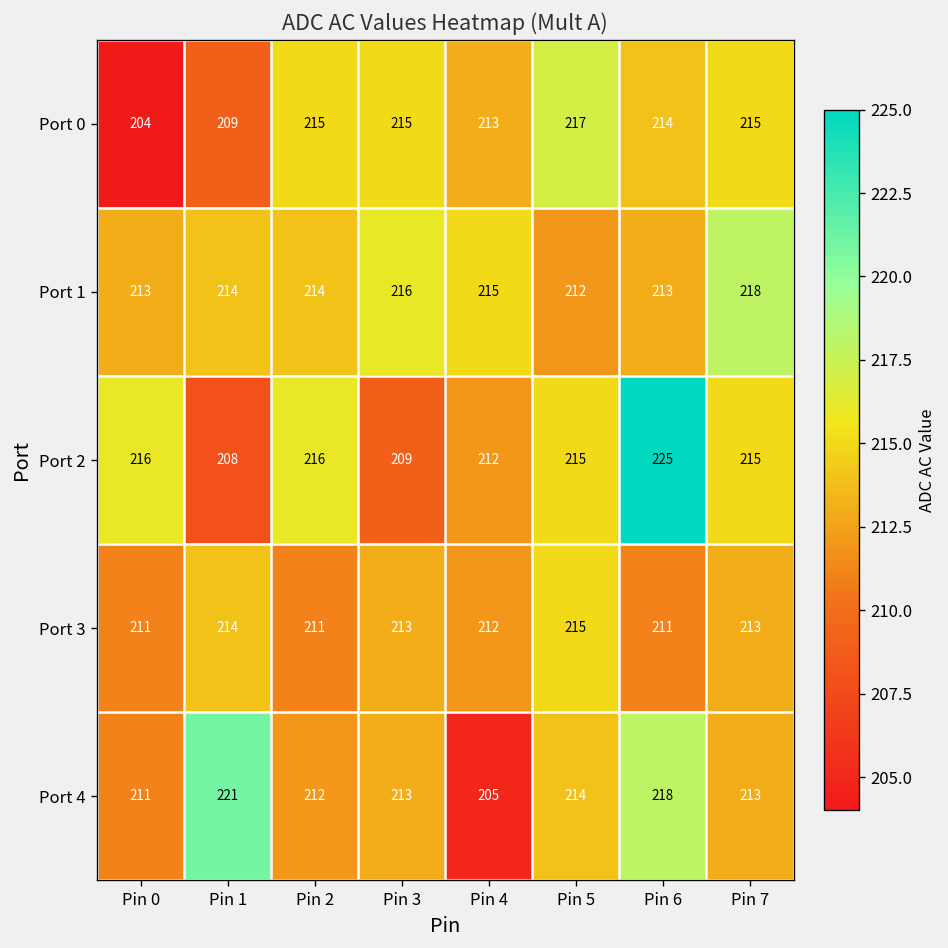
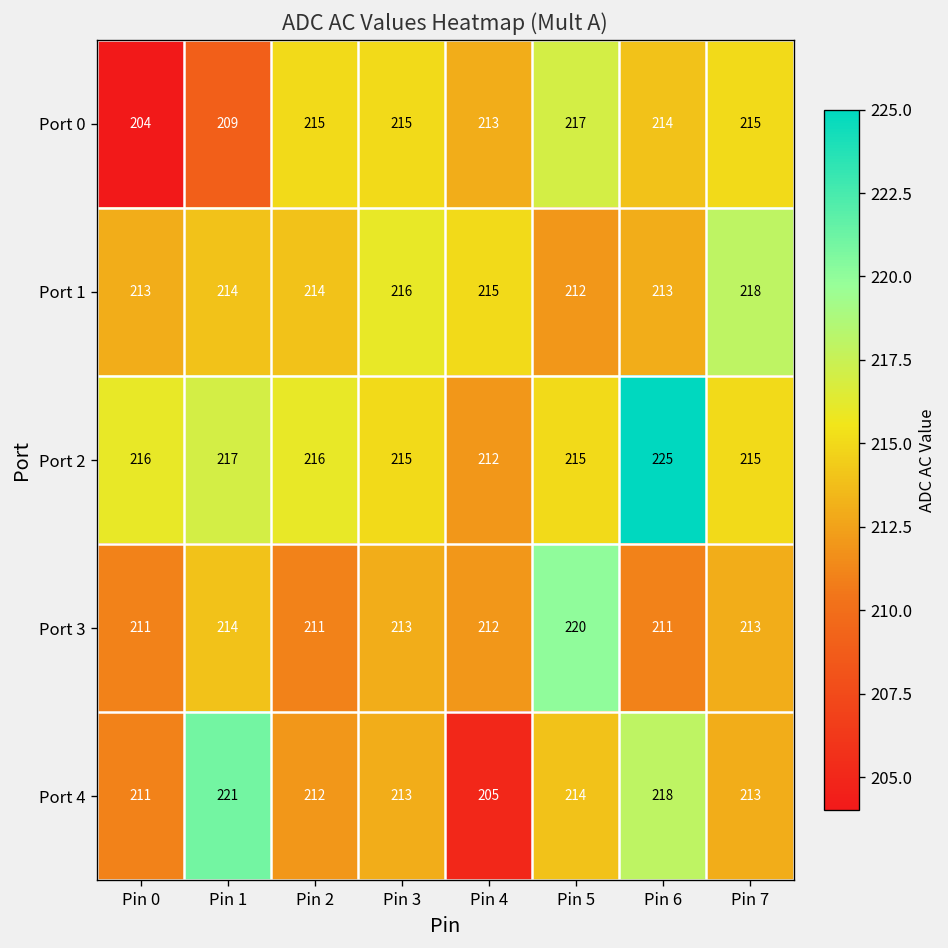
  {
    "Port 0": {
      "Pin 0": 204,
      "Pin 1": 209,
      "Pin 2": 215,
      "Pin 3": 215,
      "Pin 4": 213,
      "Pin 5": 217,
      "Pin 6": 214,
      "Pin 7": 215
    },
    "Port 1": {
      "Pin 0": 213,
      "Pin 1": 214,
      "Pin 2": 214,
      "Pin 3": 216,
      "Pin 4": 215,
      "Pin 5": 212,
      "Pin 6": 213,
      "Pin 7": 218
    },
    "Port 2": {
      "Pin 0": 216,
-     "Pin 1": 208,
+     "Pin 1": 217,
      "Pin 2": 216,
-     "Pin 3": 209,
+     "Pin 3": 215,
      "Pin 4": 212,
      "Pin 5": 215,
      "Pin 6": 225,
      "Pin 7": 215
    },
    "Port 3": {
      "Pin 0": 211,
      "Pin 1": 214,
      "Pin 2": 211,
      "Pin 3": 213,
      "Pin 4": 212,
-     "Pin 5": 215,
+     "Pin 5": 220,
      "Pin 6": 211,
      "Pin 7": 213
    },
    "Port 4": {
      "Pin 0": 211,
      "Pin 1": 221,
      "Pin 2": 212,
      "Pin 3": 213,
      "Pin 4": 205,
      "Pin 5": 214,
      "Pin 6": 218,
      "Pin 7": 213
    }
  }
